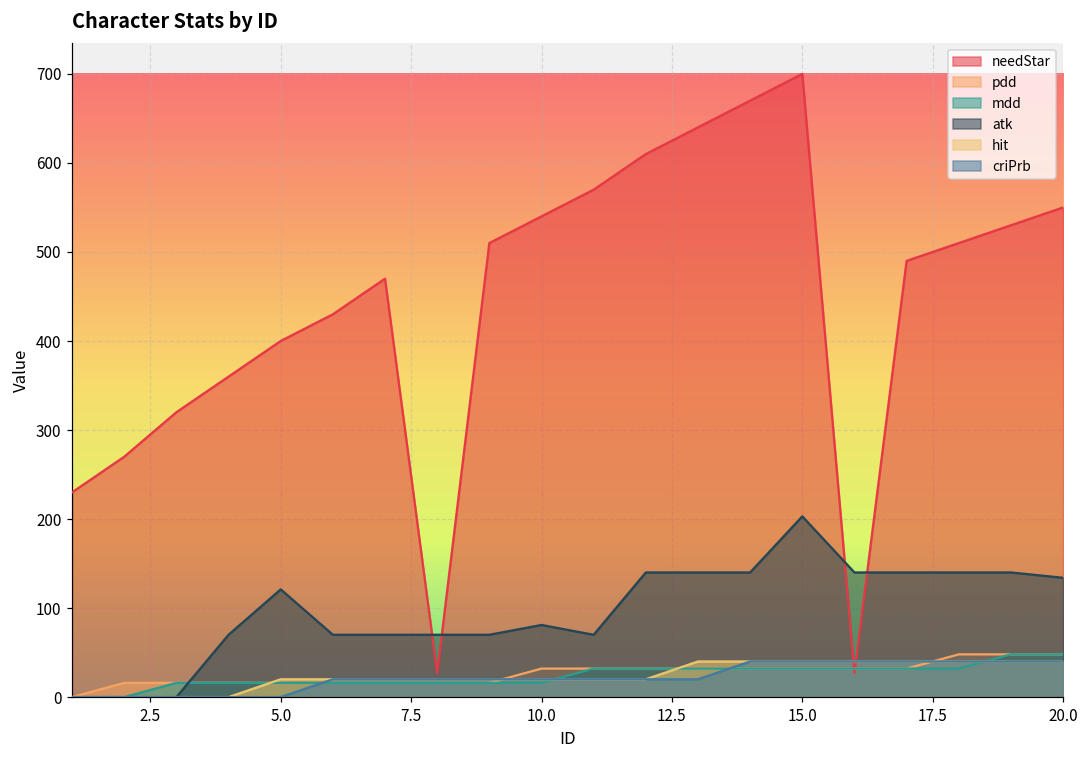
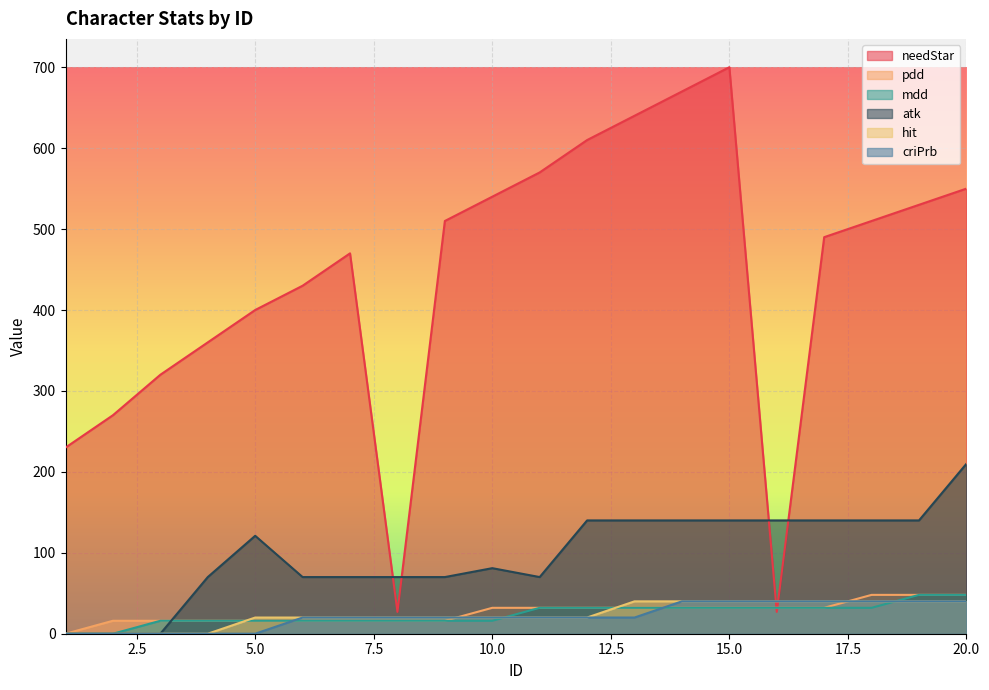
  {
    "needStar": {
      "5.0": 400,
      "10.0": 540,
      "15.0": 700,
      "20.0": 550
    },
    "atk": {
      "5.0": 120,
      "10.0": 80,
-     "15.0": 200,
-     "20.0": 130
+     "15.0": 140,
+     "20.0": 210
    }
  }
